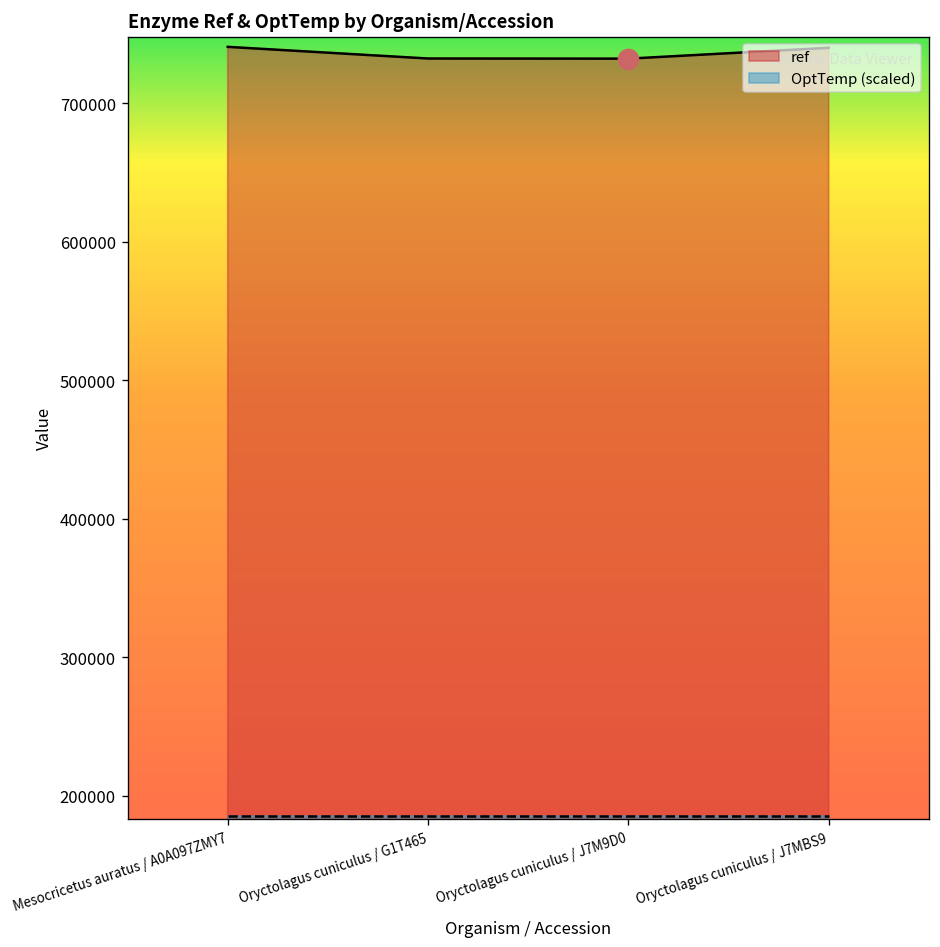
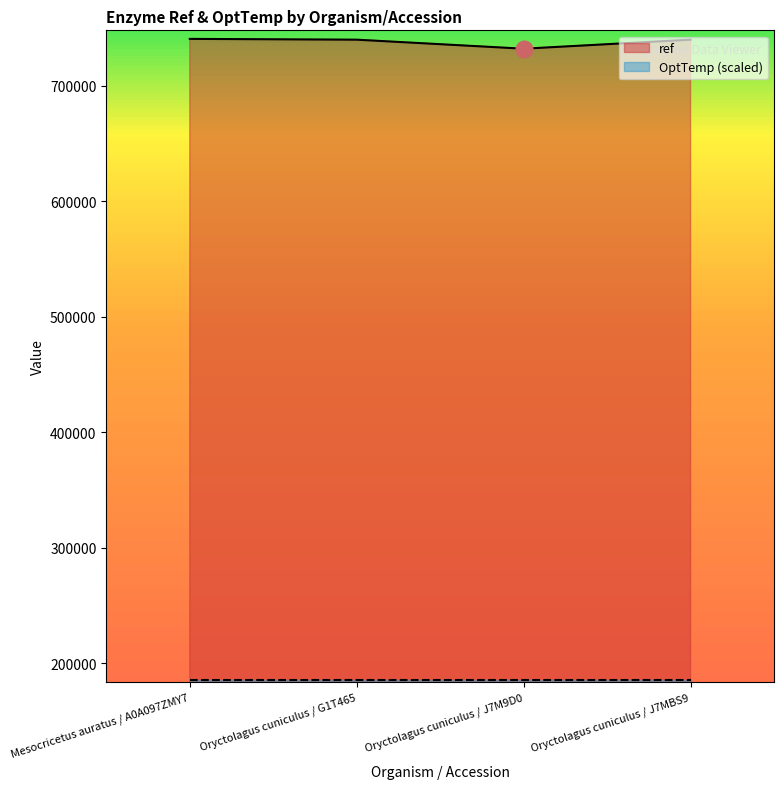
  {
    "ref": {
      "Mesocricetus auratus / A0A097ZMY7": 741000,
-     "Oryctolagus cuniculus / G1T465": 732000
+     "Oryctolagus cuniculus / G1T465": 740000
    },
    "OptTemp (scaled)": {
      "Mesocricetus auratus / A0A097ZMY7": 185000,
      "Oryctolagus cuniculus / G1T465": 185000,
      "Oryctolagus cuniculus / J7M9D0": 185000,
      "Oryctolagus cuniculus / J7MBS9": 185000
    }
  }
